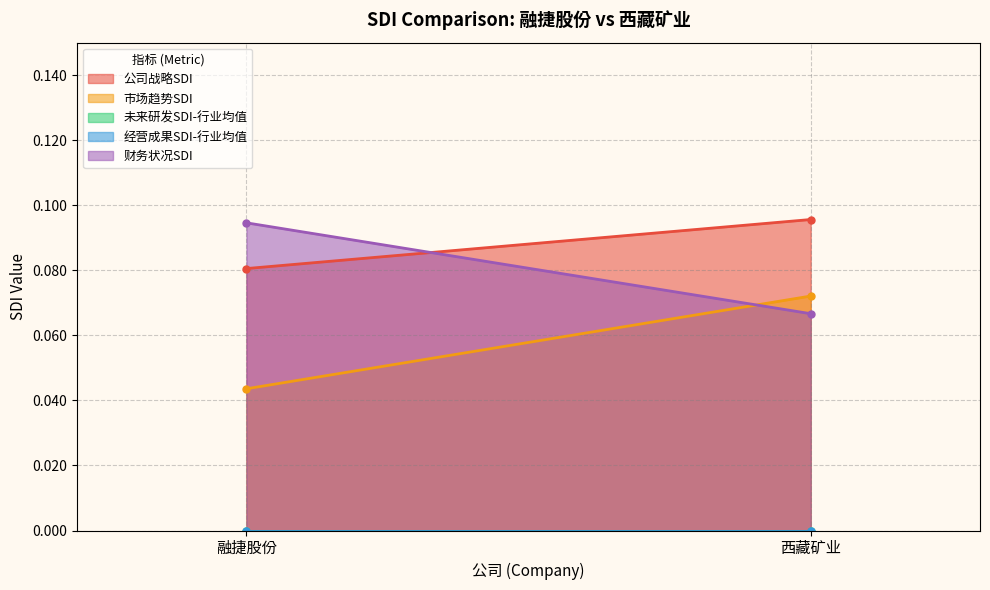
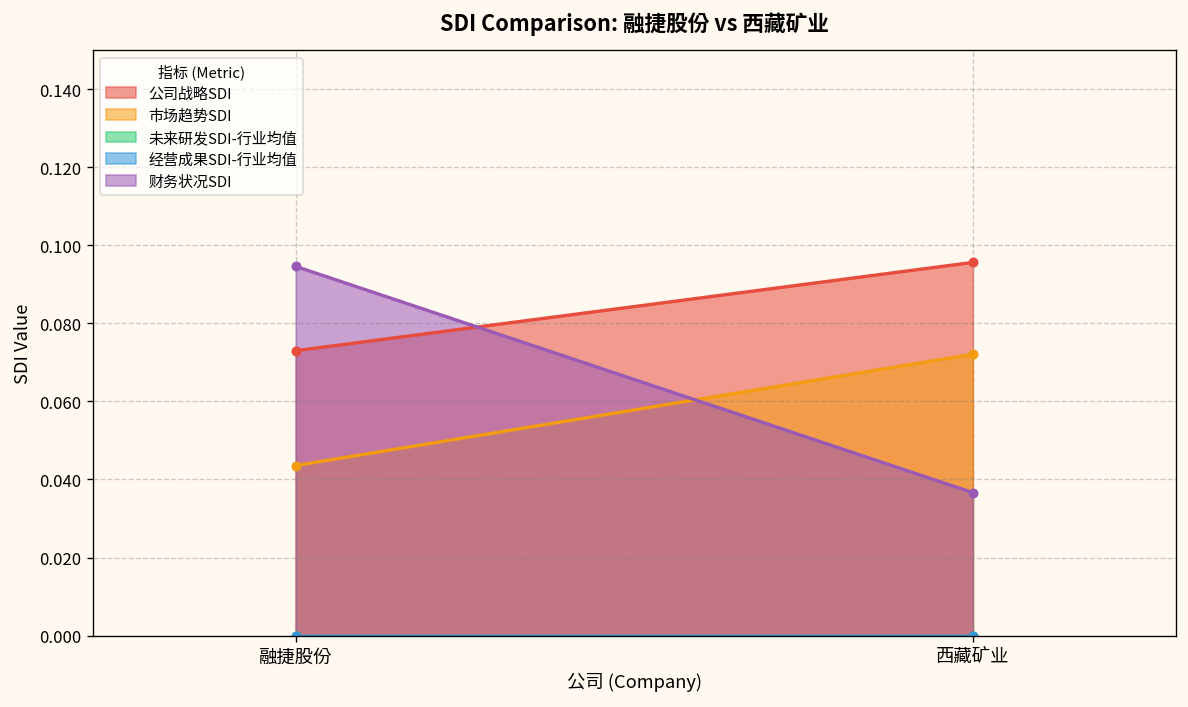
  {
    "公司战略SDI": {
-     "融捷股份": 0.081,
+     "融捷股份": 0.073,
      "西藏矿业": 0.096
    },
    "市场趋势SDI": {
      "融捷股份": 0.044,
      "西藏矿业": 0.072
    },
    "经营成果SDI-行业均值": {
      "融捷股份": 0.000,
      "西藏矿业": 0.000
    },
    "财务状况SDI": {
      "融捷股份": 0.095,
-     "西藏矿业": 0.067
+     "西藏矿业": 0.037
    }
  }
